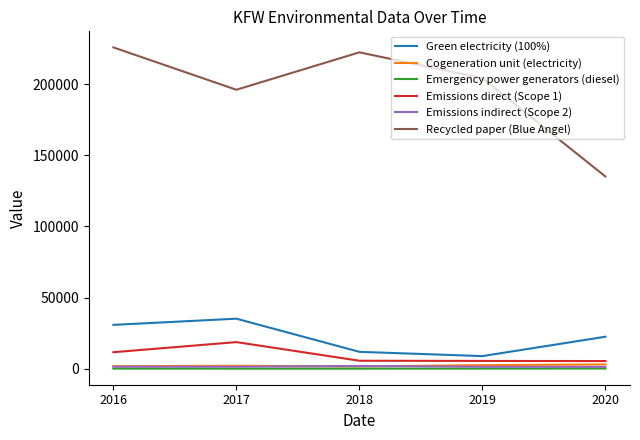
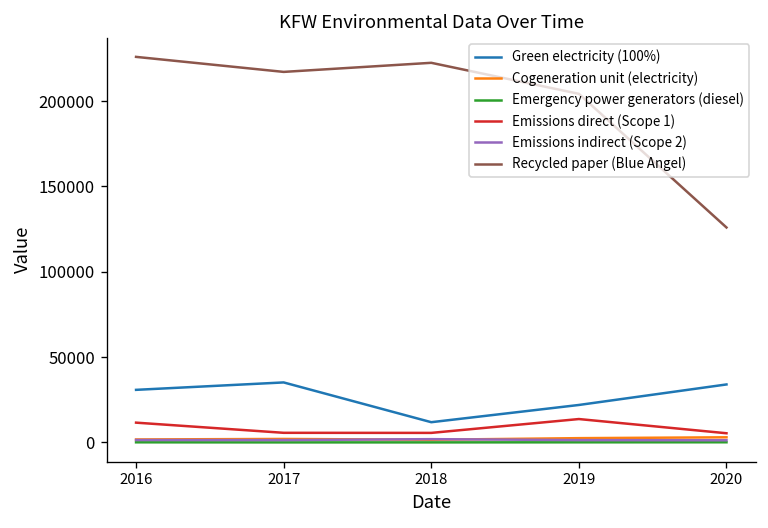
  {
    "Green electricity (100%)": {
      "2016": 31000,
      "2017": 35000,
      "2018": 12000,
-     "2019": 9000,
-     "2020": 22000
+     "2019": 22000,
+     "2020": 34000
    },
    "Emissions direct (Scope 1)": {
      "2016": 12000,
-     "2017": 19000,
+     "2017": 6000,
      "2018": 6000,
-     "2019": 5000,
+     "2019": 14000,
      "2020": 5000
    },
    "Recycled paper (Blue Angel)": {
      "2016": 226000,
-     "2017": 196000,
+     "2017": 217000,
      "2018": 222000,
-     "2020": 135000
+     "2020": 126000
    }
  }
